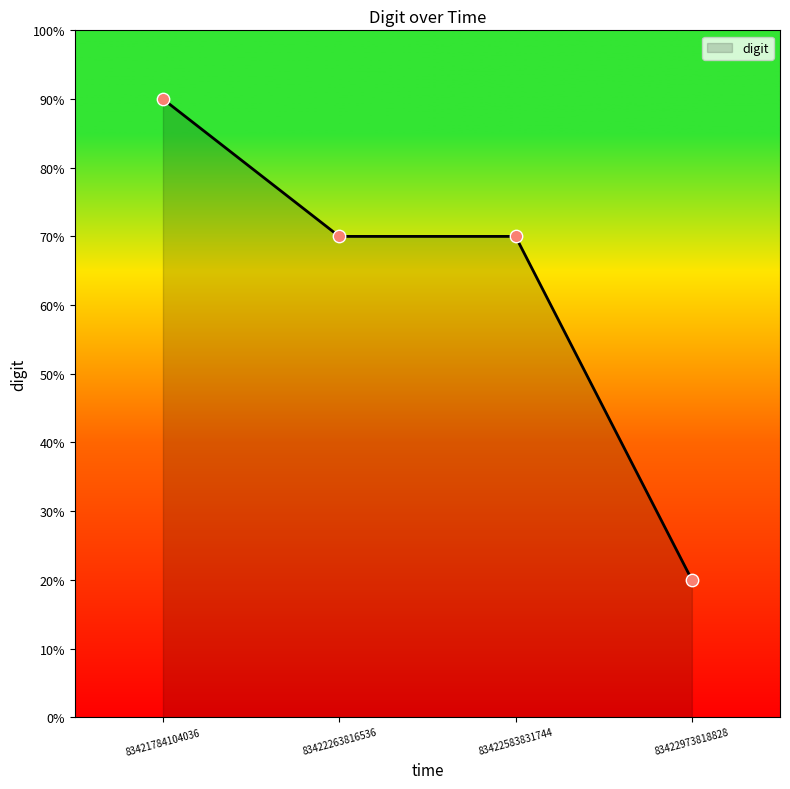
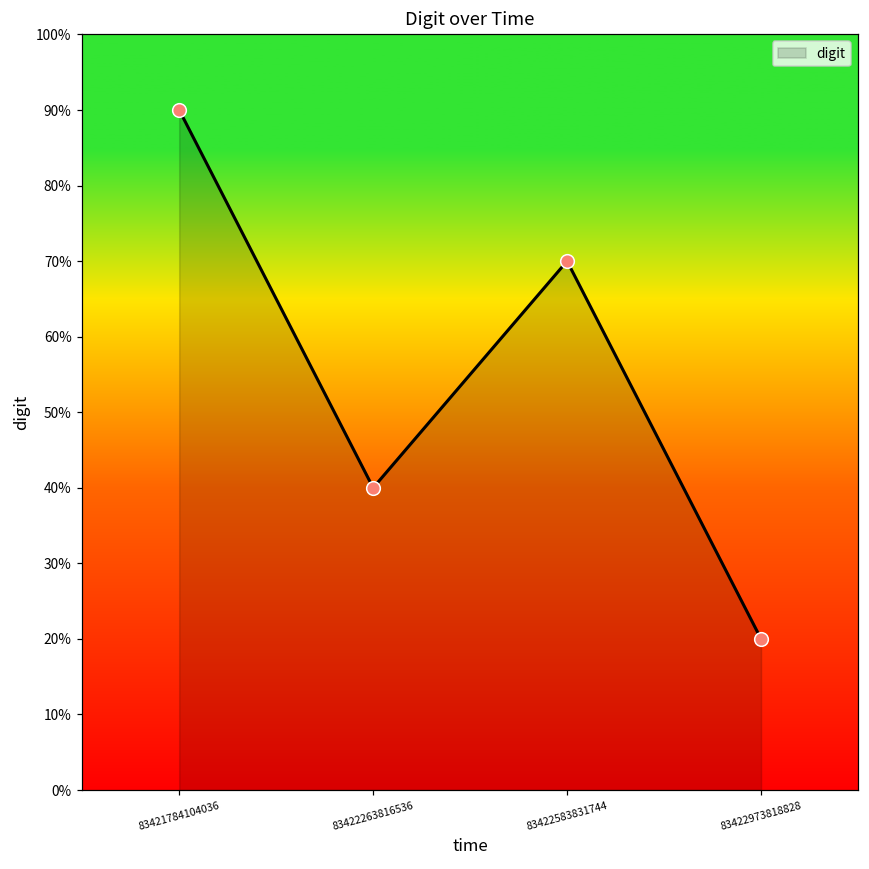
  {
    "83421784104036": "90%",
-   "83422263816536": "70%",
+   "83422263816536": "40%",
    "83422583831744": "70%",
    "83422973818828": "20%"
  }
